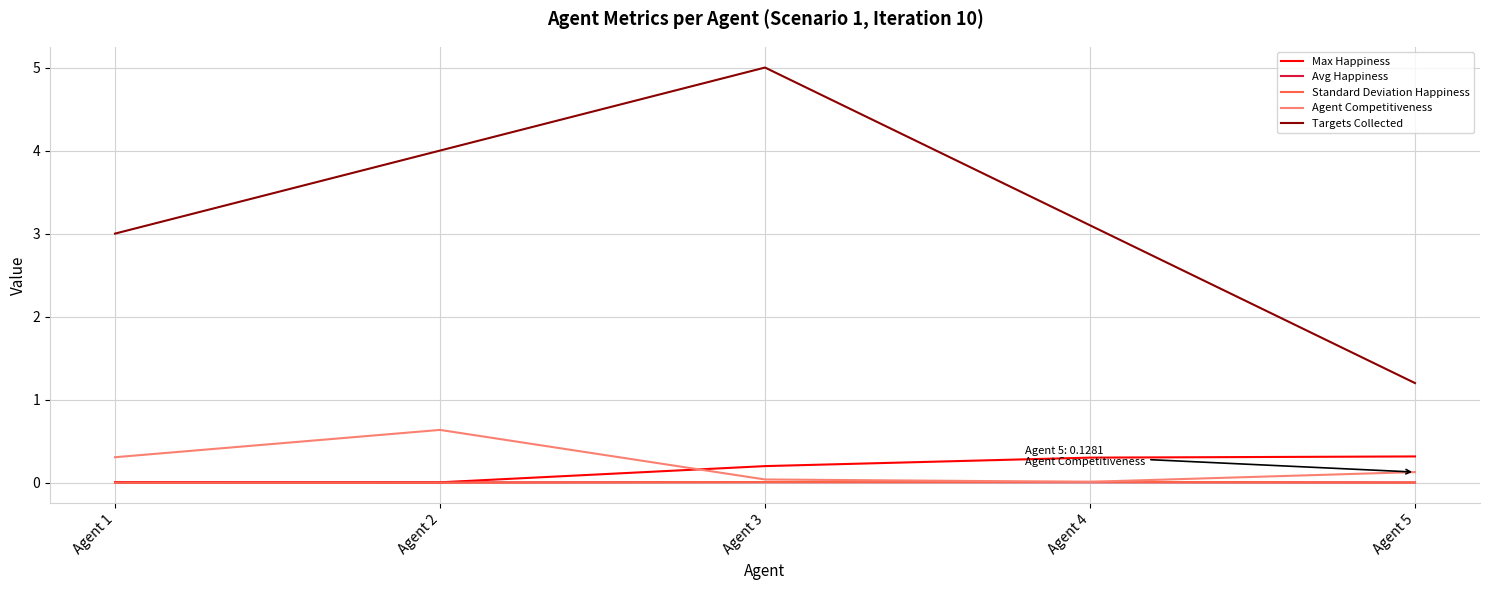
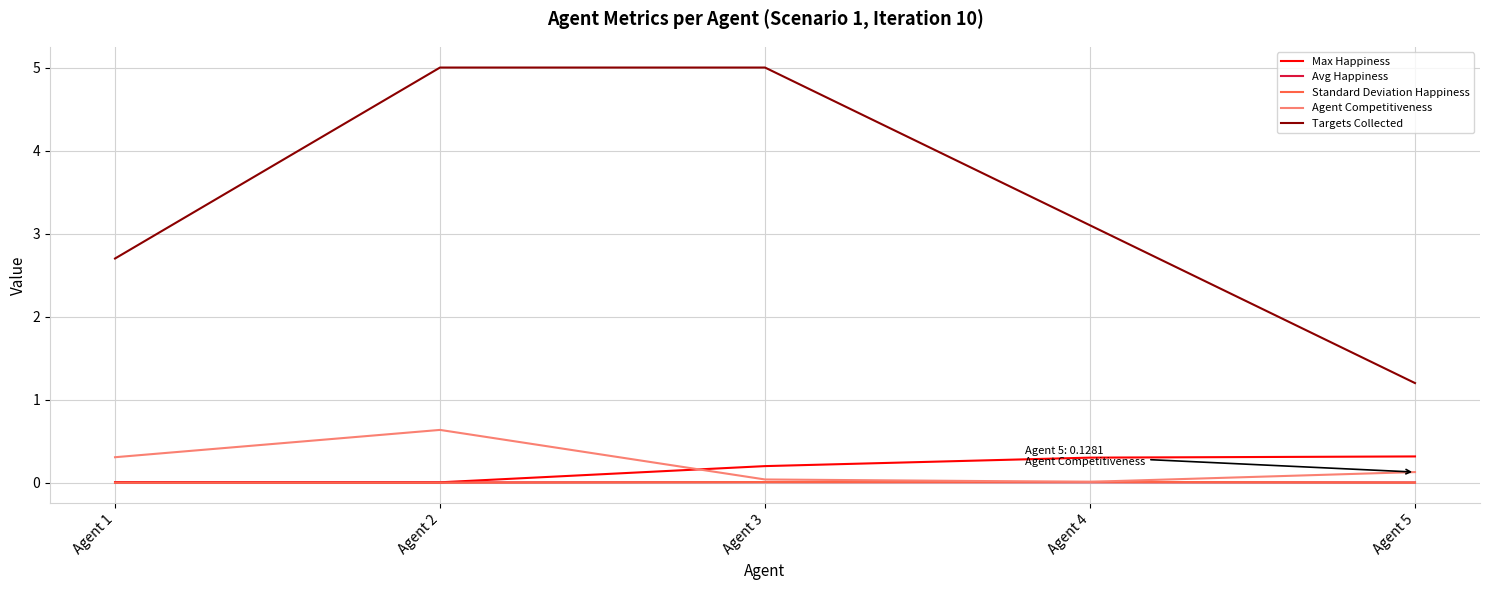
  {
    "Max Happiness": {
      "Agent 3": 0.2,
      "Agent 5": 0.3
    },
    "Targets Collected": {
-     "Agent 1": 3.0,
-     "Agent 2": 4,
+     "Agent 1": 2.7,
+     "Agent 2": 5,
      "Agent 3": 5.0,
      "Agent 4": 3.1,
      "Agent 5": 1.2
    }
  }
